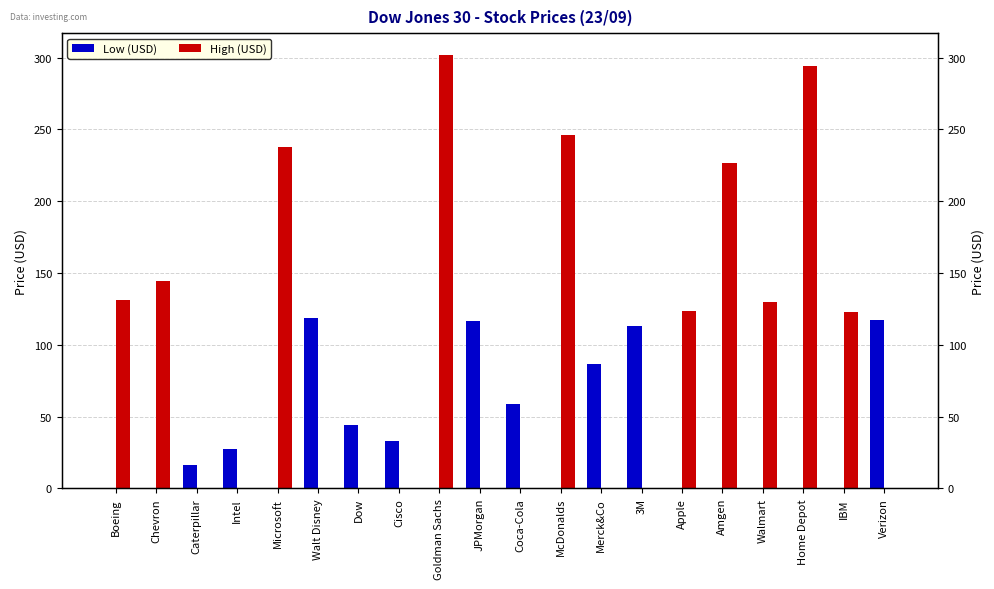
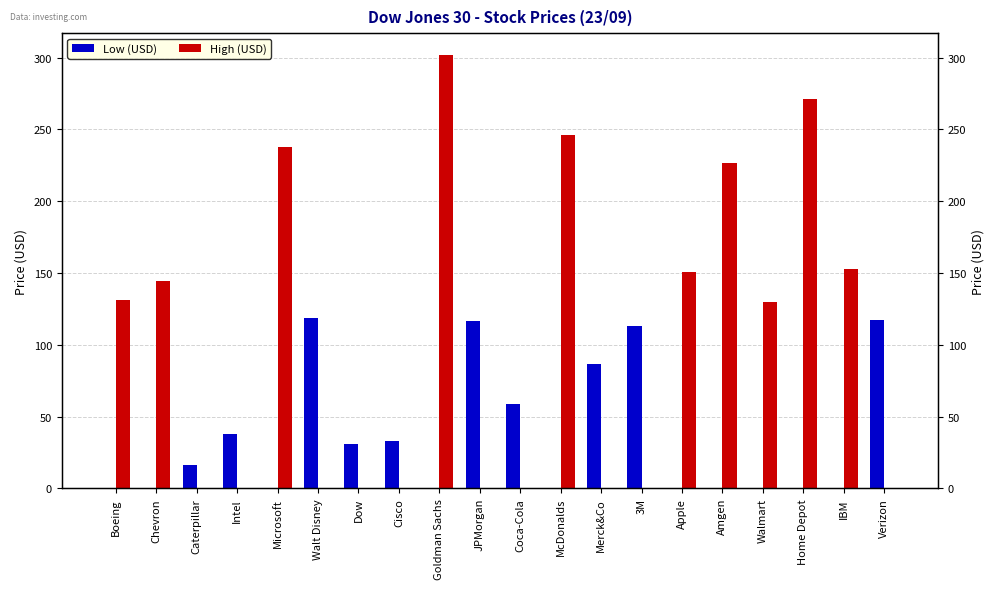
  {
    "Low (USD)": {
      "Boeing": 0,
      "Chevron": 0,
      "Caterpillar": 17,
-     "Intel": 28,
+     "Intel": 38,
      "Microsoft": 0,
      "Walt Disney": 119,
-     "Dow": 44,
+     "Dow": 31,
      "Cisco": 33,
      "Goldman Sachs": 0,
      "JPMorgan": 117,
      "Coca-Cola": 59,
      "McDonalds": 0,
      "Merck&Co": 87,
      "3M": 113,
      "Apple": 0,
      "Amgen": 0,
      "Walmart": 0,
      "Home Depot": 0,
      "IBM": 0,
      "Verizon": 117
    },
    "High (USD)": {
      "Boeing": 131,
      "Chevron": 145,
      "Caterpillar": 0,
      "Intel": 0,
      "Microsoft": 238,
      "Walt Disney": 0,
      "Dow": 0,
      "Cisco": 0,
      "Goldman Sachs": 302,
      "JPMorgan": 0,
      "Coca-Cola": 0,
      "McDonalds": 246,
      "Merck&Co": 0,
      "3M": 0,
-     "Apple": 124,
+     "Apple": 150,
      "Amgen": 227,
      "Walmart": 130,
-     "Home Depot": 294,
-     "IBM": 123,
+     "Home Depot": 271,
+     "IBM": 153,
      "Verizon": 0
    }
  }
